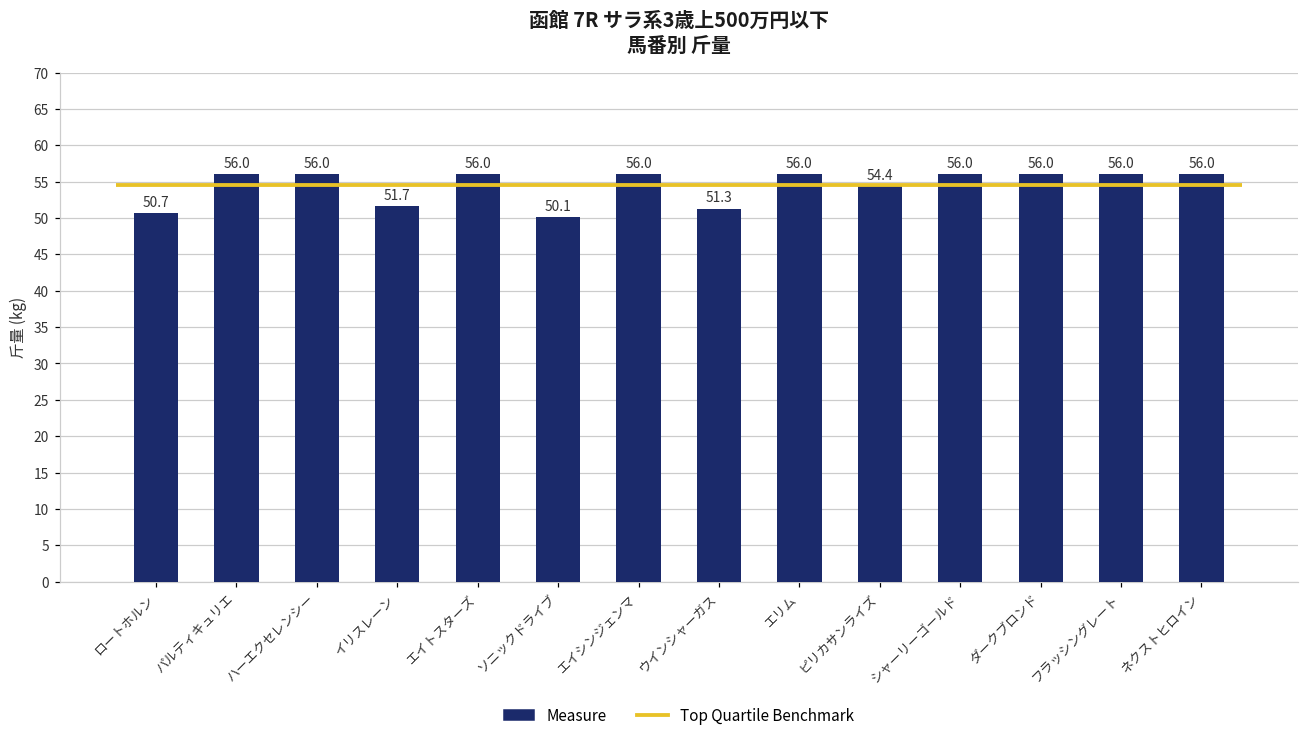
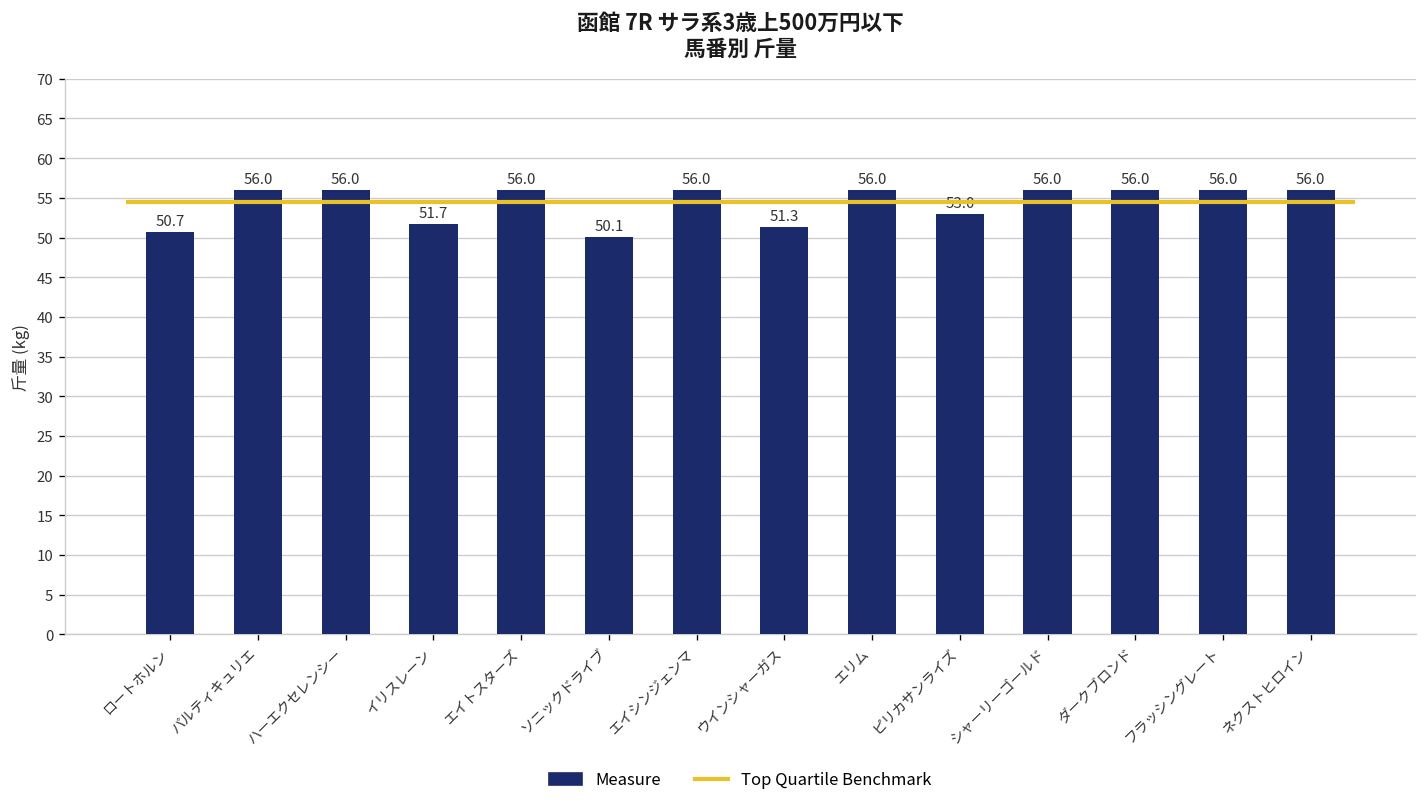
  {
    "ロートホルン": 50.7,
    "パルティキュリエ": 56.0,
    "ハーエクセレンシー": 56.0,
    "イリスレーン": 51.7,
    "エイトスターズ": 56.0,
    "ソニックドライブ": 50.1,
    "エイシンジェンマ": 56.0,
    "ウインシャーガス": 51.3,
    "エリム": 56.0,
-   "ピリカサンライズ": 54.4,
+   "ピリカサンライズ": 53.0,
    "シャーリーゴールド": 56.0,
    "ダークブロンド": 56.0,
    "フラッシングレート": 56.0,
    "ネクストヒロイン": 56.0
  }
